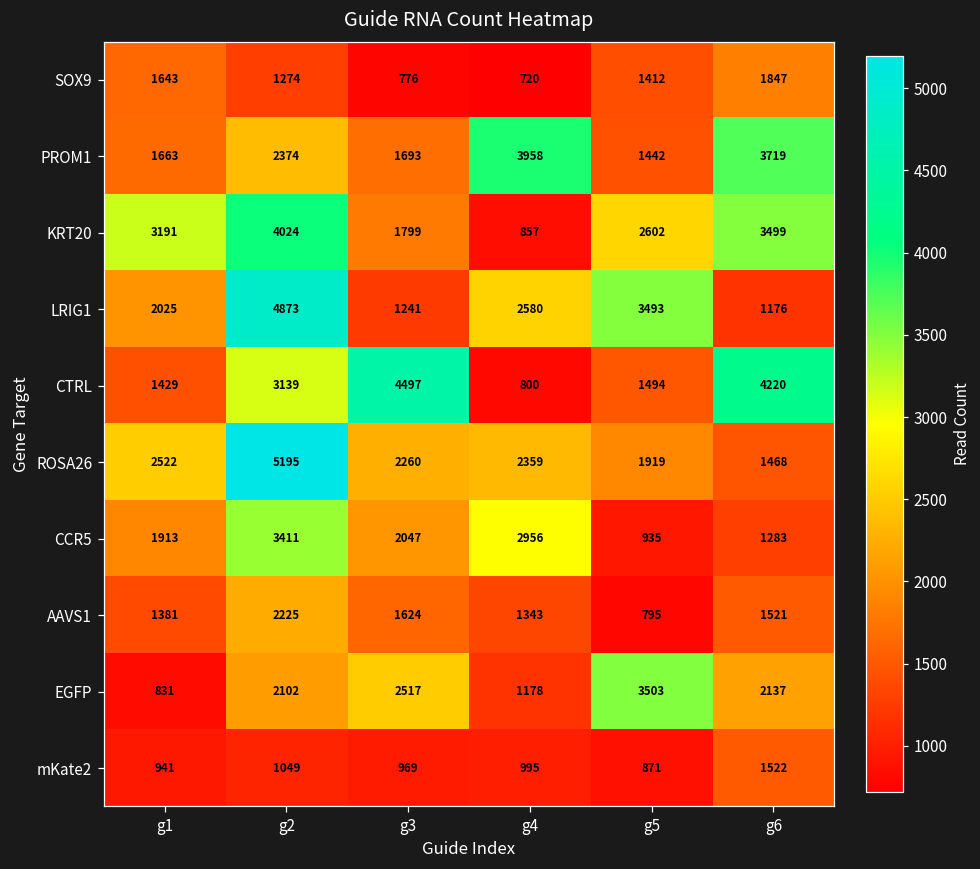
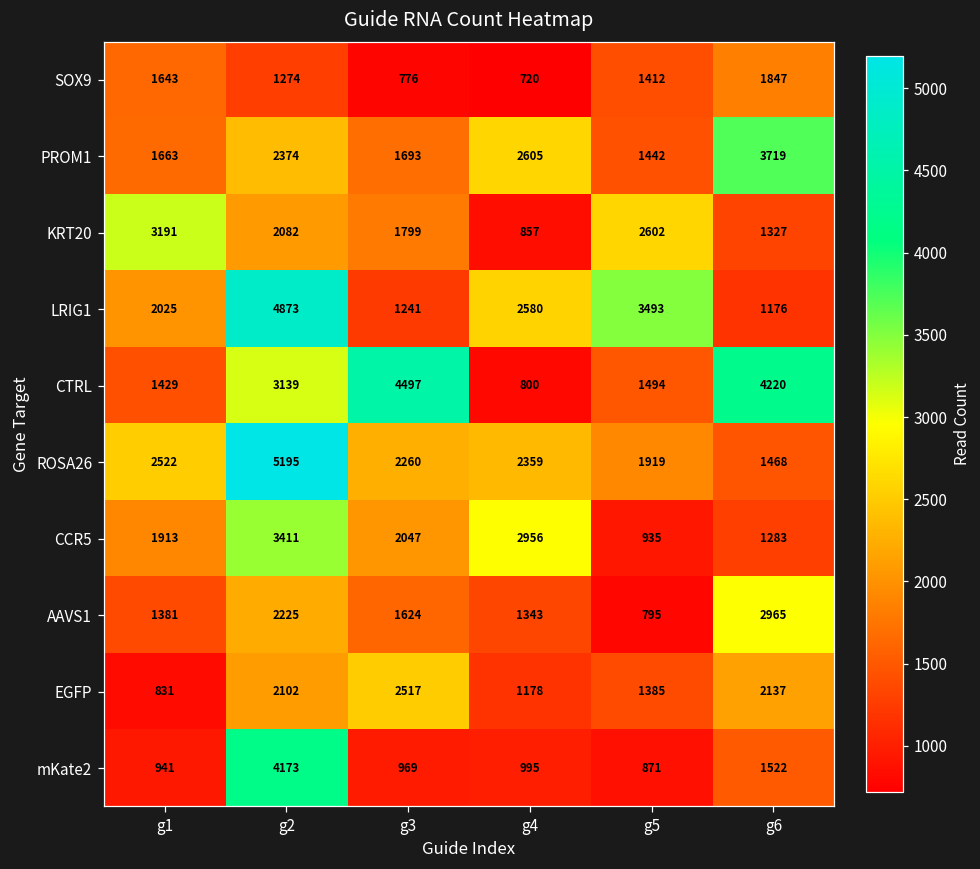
  {
    "SOX9": {
      "g1": 1643,
      "g2": 1274,
      "g3": 776,
      "g4": 720,
      "g5": 1412,
      "g6": 1847
    },
    "PROM1": {
      "g1": 1663,
      "g2": 2374,
      "g3": 1693,
-     "g4": 3958,
+     "g4": 2605,
      "g5": 1442,
      "g6": 3719
    },
    "KRT20": {
      "g1": 3191,
-     "g2": 4024,
+     "g2": 2082,
      "g3": 1799,
      "g4": 857,
      "g5": 2602,
-     "g6": 3499
+     "g6": 1327
    },
    "LRIG1": {
      "g1": 2025,
      "g2": 4873,
      "g3": 1241,
      "g4": 2580,
      "g5": 3493,
      "g6": 1176
    },
    "CTRL": {
      "g1": 1429,
      "g2": 3139,
      "g3": 4497,
      "g4": 800,
      "g5": 1494,
      "g6": 4220
    },
    "ROSA26": {
      "g1": 2522,
      "g2": 5195,
      "g3": 2260,
      "g4": 2359,
      "g5": 1919,
      "g6": 1468
    },
    "CCR5": {
      "g1": 1913,
      "g2": 3411,
      "g3": 2047,
      "g4": 2956,
      "g5": 935,
      "g6": 1283
    },
    "AAVS1": {
      "g1": 1381,
      "g2": 2225,
      "g3": 1624,
      "g4": 1343,
      "g5": 795,
-     "g6": 1521
+     "g6": 2965
    },
    "EGFP": {
      "g1": 831,
      "g2": 2102,
      "g3": 2517,
      "g4": 1178,
-     "g5": 3503,
+     "g5": 1385,
      "g6": 2137
    },
    "mKate2": {
      "g1": 941,
-     "g2": 1049,
+     "g2": 4173,
      "g3": 969,
      "g4": 995,
      "g5": 871,
      "g6": 1522
    }
  }
